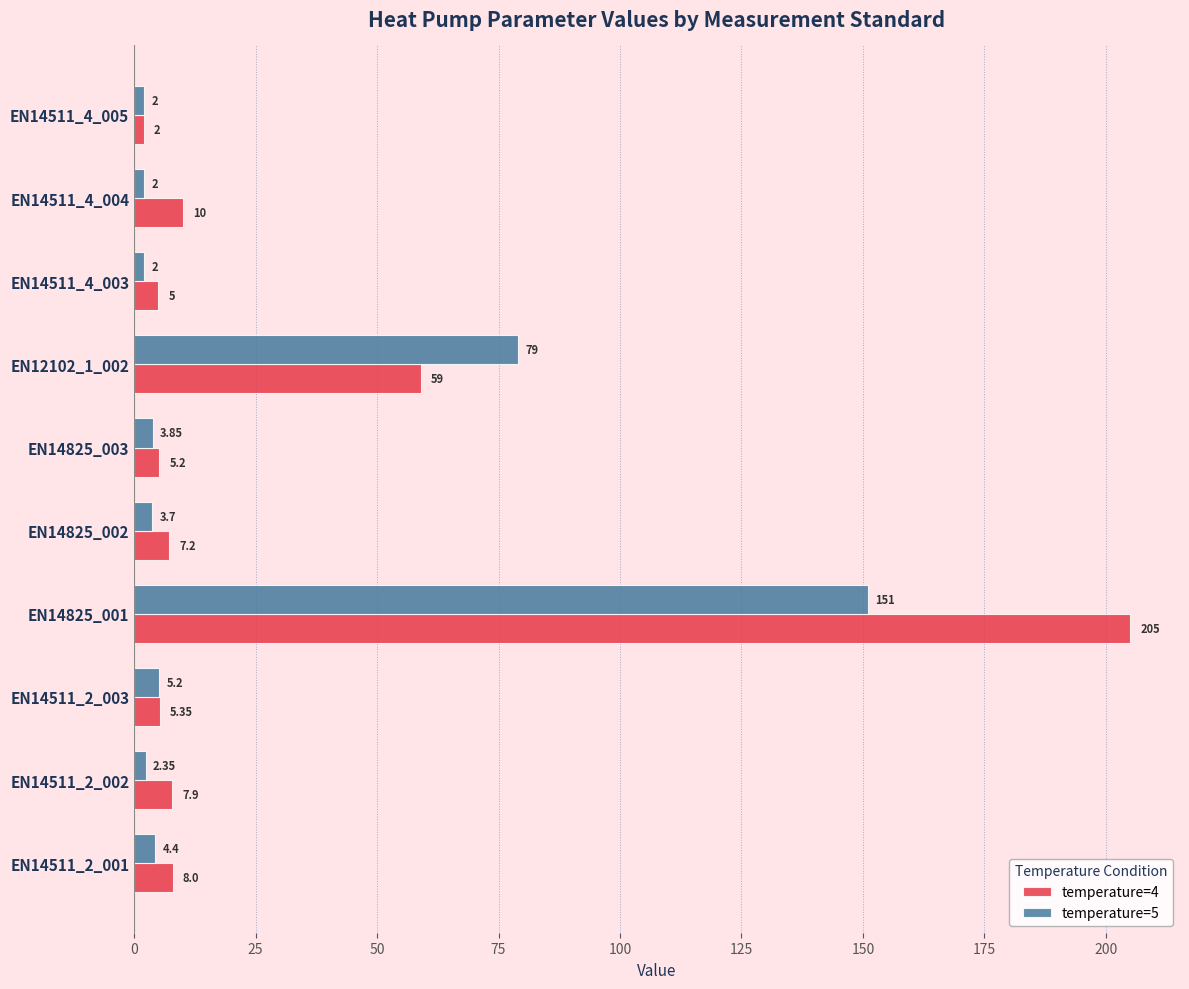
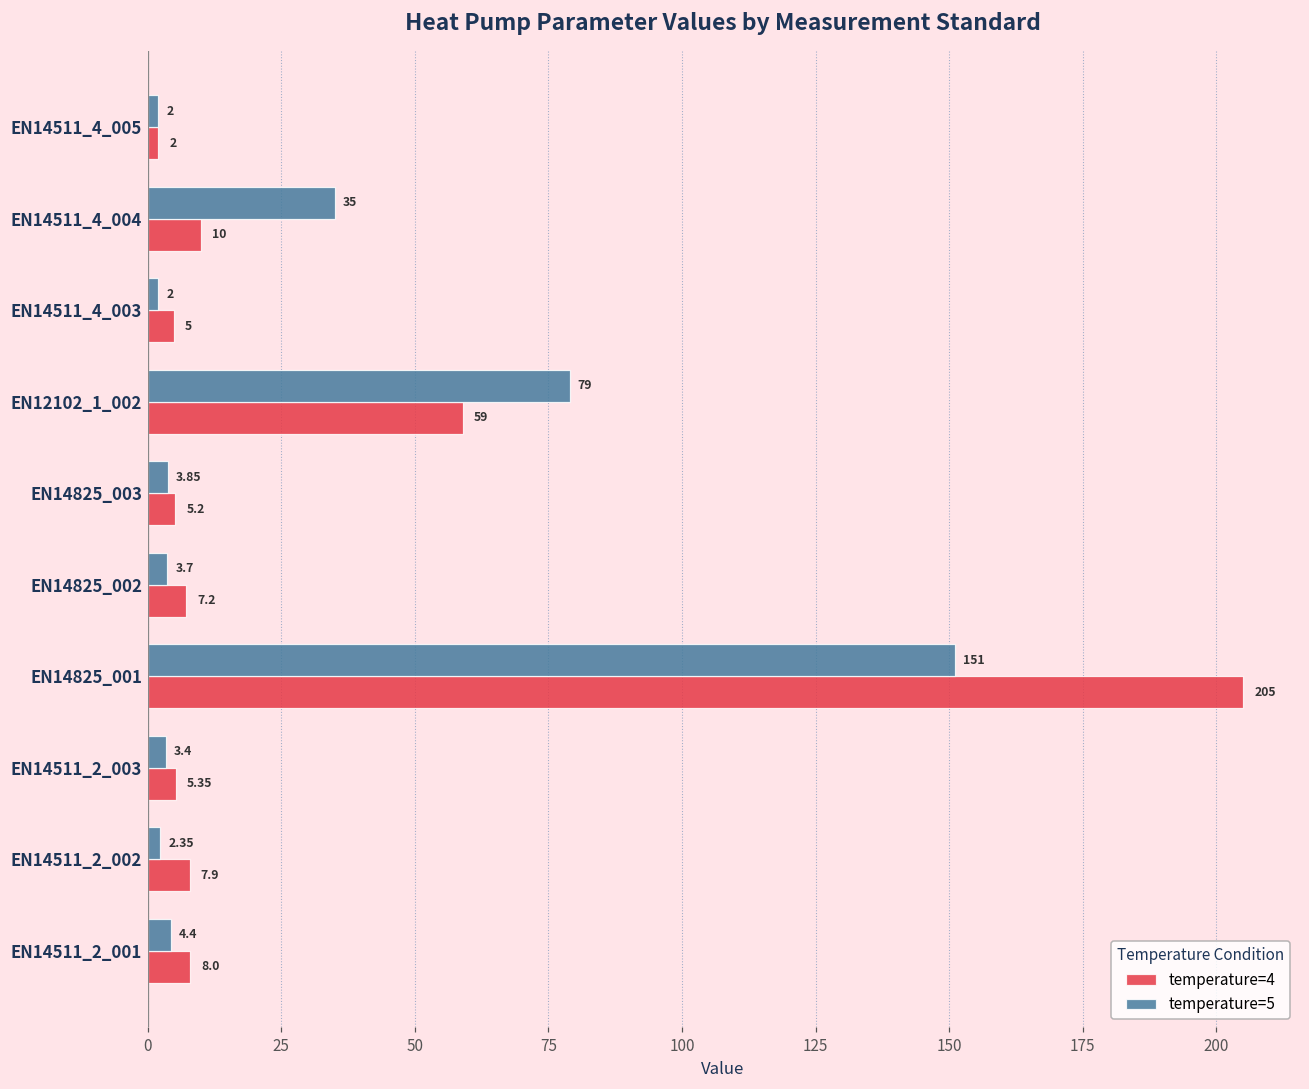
  {
    "temperature=4": {
      "EN14511_4_005": 2,
      "EN14511_4_004": 10,
      "EN14511_4_003": 5,
      "EN12102_1_002": 59,
      "EN14825_003": 5.2,
      "EN14825_002": 7.2,
      "EN14825_001": 205,
      "EN14511_2_003": 5.35,
      "EN14511_2_002": 7.9,
      "EN14511_2_001": 8.0
    },
    "temperature=5": {
      "EN14511_4_005": 2,
-     "EN14511_4_004": 2,
+     "EN14511_4_004": 35,
      "EN14511_4_003": 2,
      "EN12102_1_002": 79,
      "EN14825_003": 3.85,
      "EN14825_002": 3.7,
      "EN14825_001": 151,
-     "EN14511_2_003": 5.2,
+     "EN14511_2_003": 3.4,
      "EN14511_2_002": 2.35,
      "EN14511_2_001": 4.4
    }
  }
